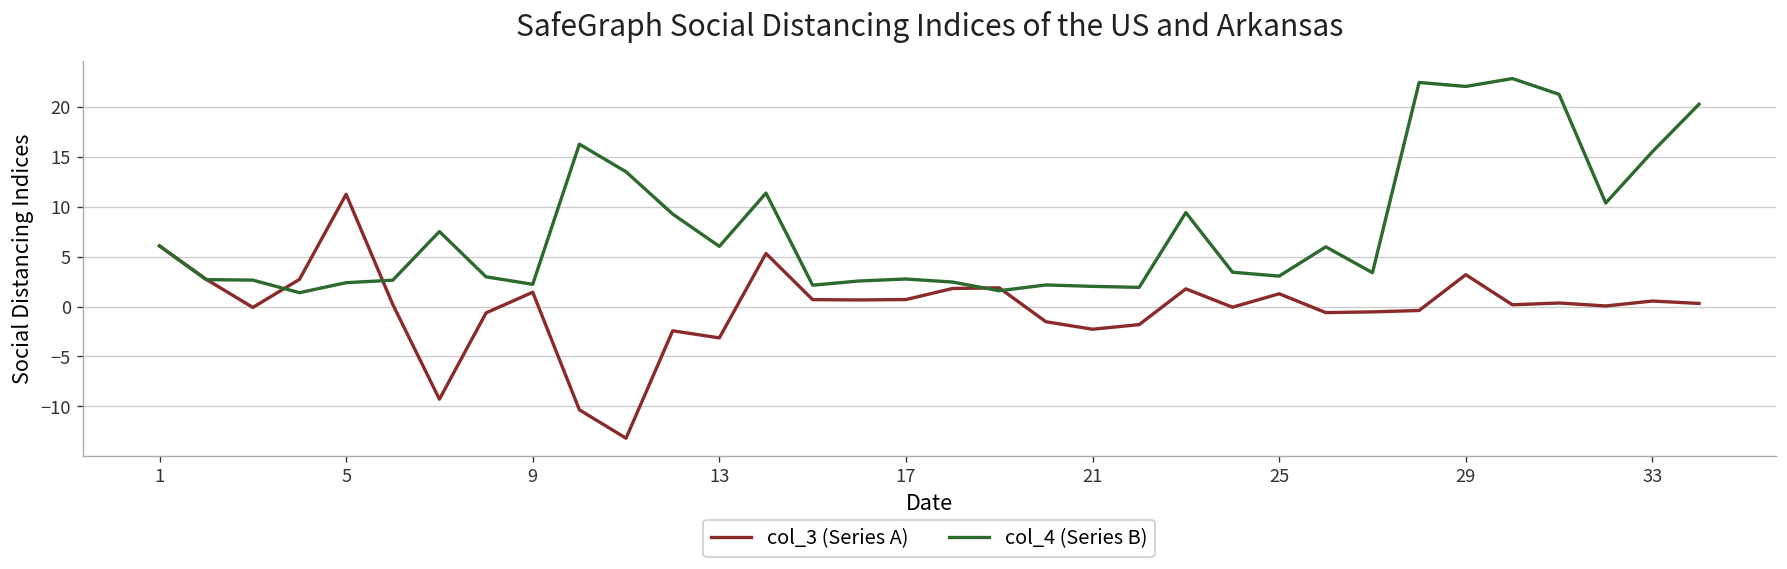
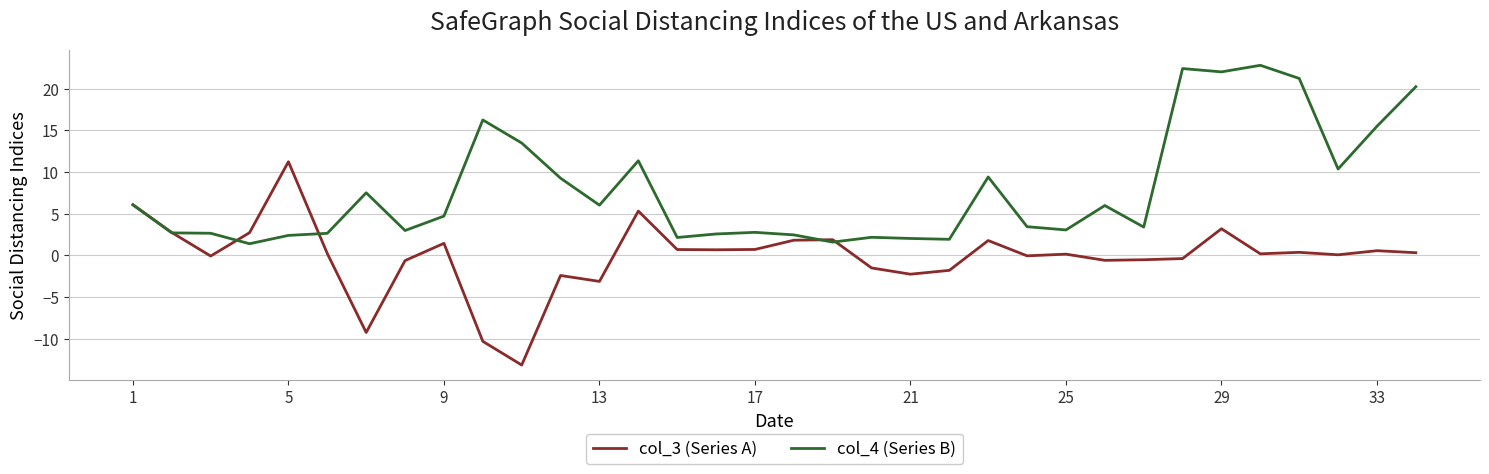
  {
    "col_3 (Series A)": {
      "5": 11,
      "9": 1,
      "13": -3,
      "17": 1,
      "21": -2,
-     "25": 1,
+     "25": 0,
      "29": 3,
      "33": 1
    },
    "col_4 (Series B)": {
      "5": 2,
-     "9": 2,
+     "9": 5,
      "13": 6,
      "17": 3,
      "21": 2,
      "25": 3,
      "29": 22,
      "33": 15
    }
  }
